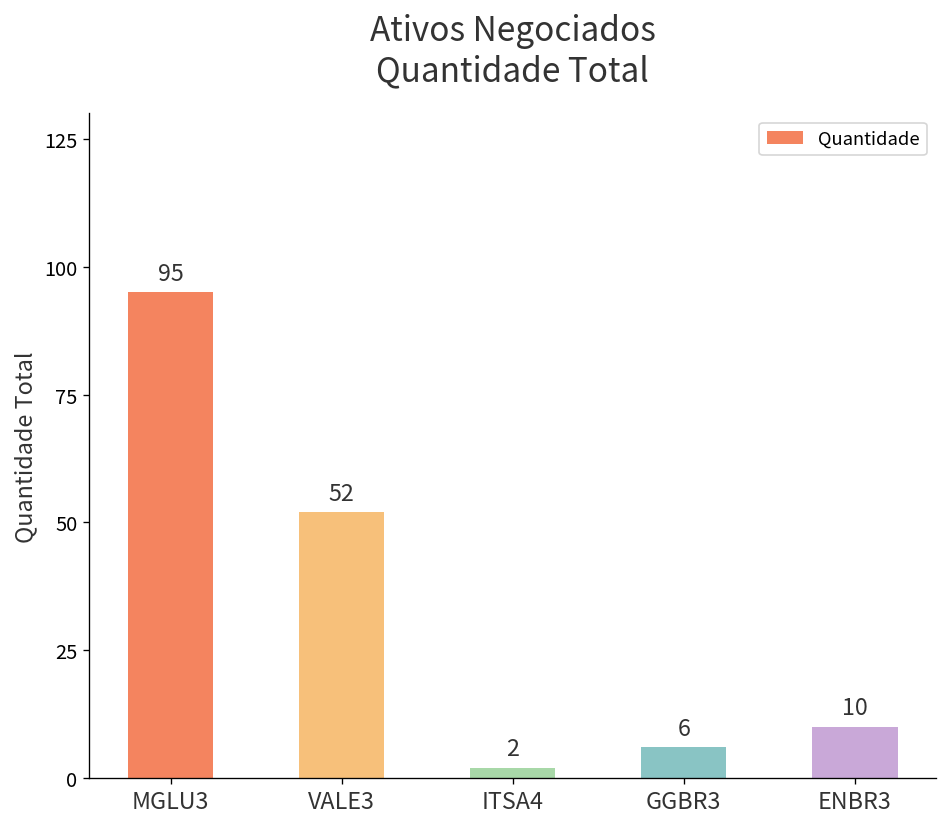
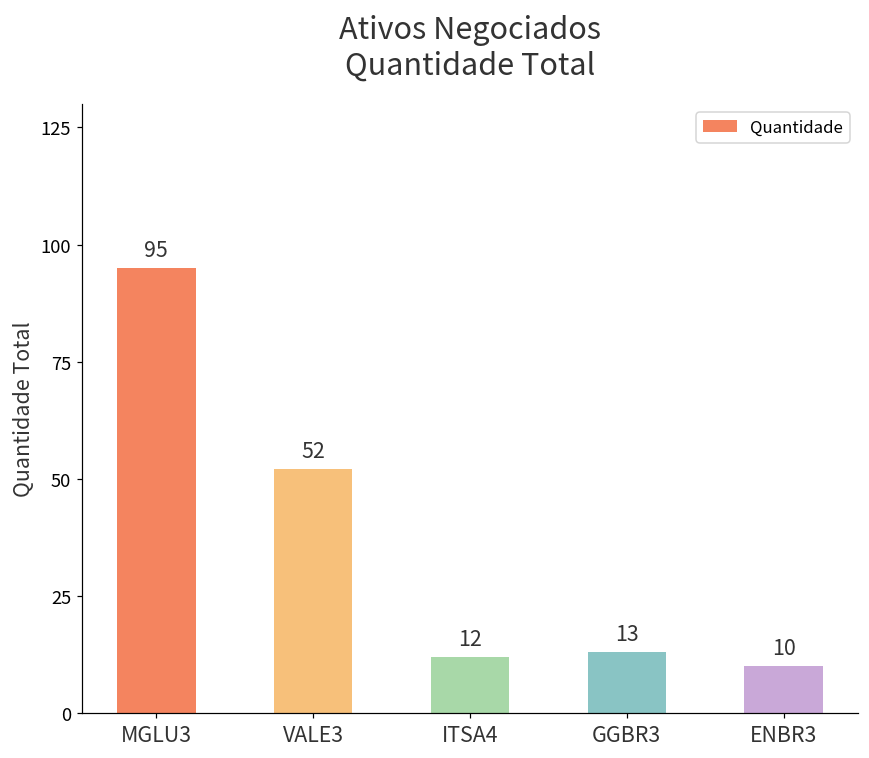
  {
    "MGLU3": 95,
    "VALE3": 52,
-   "ITSA4": 2,
-   "GGBR3": 6,
+   "ITSA4": 12,
+   "GGBR3": 13,
    "ENBR3": 10
  }
